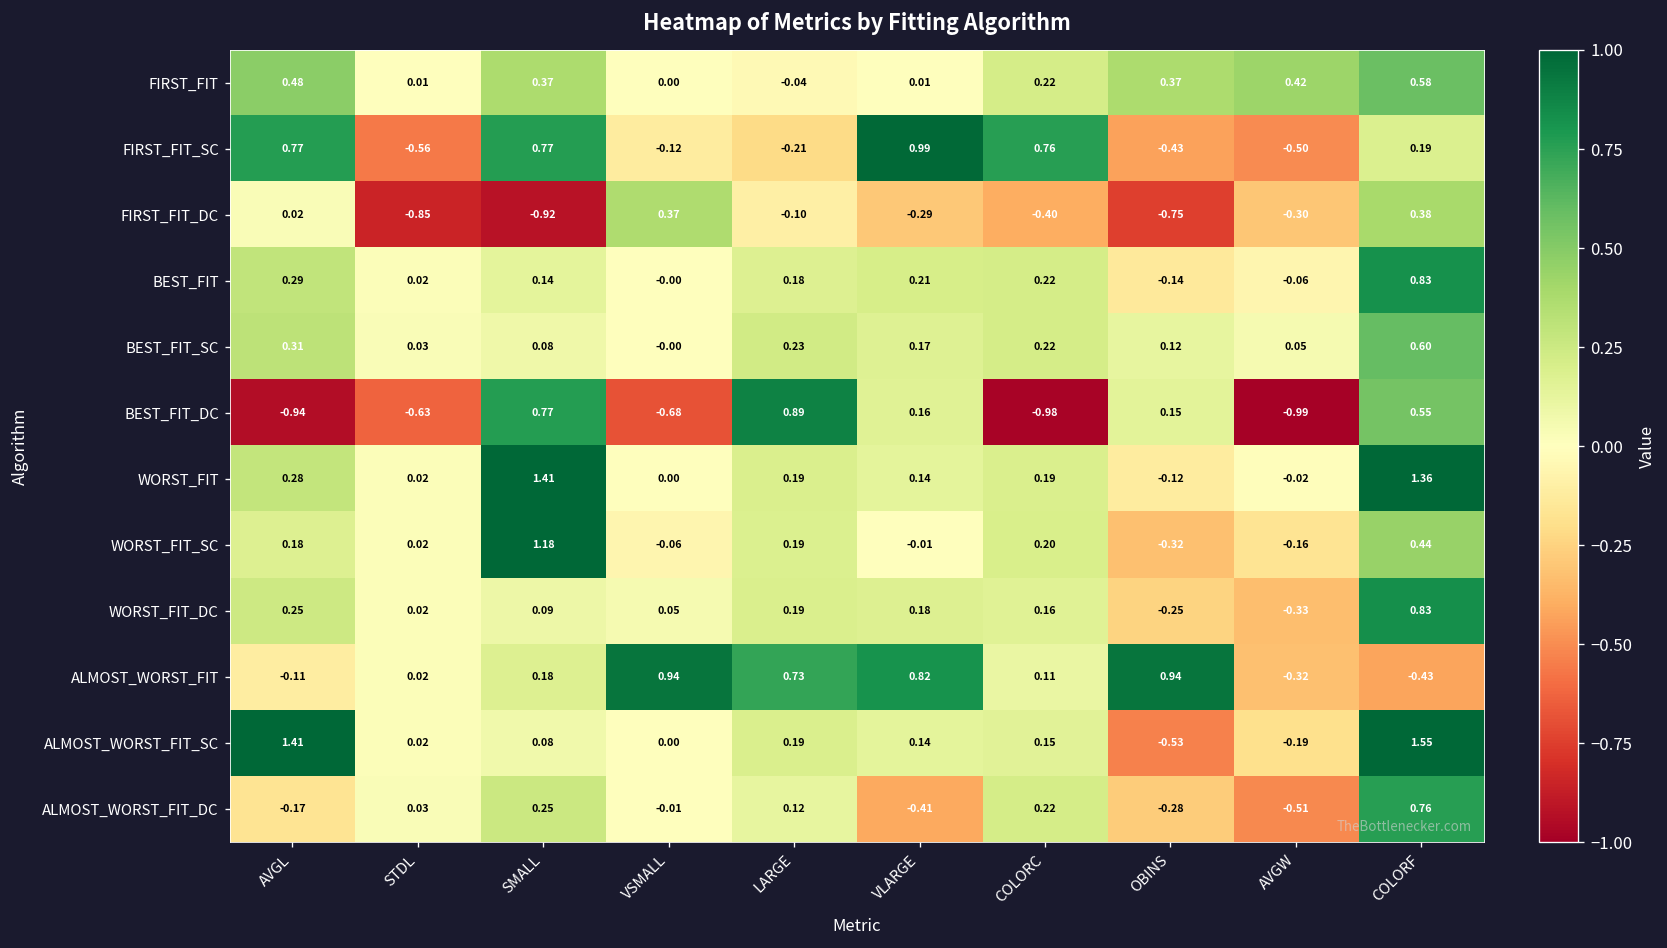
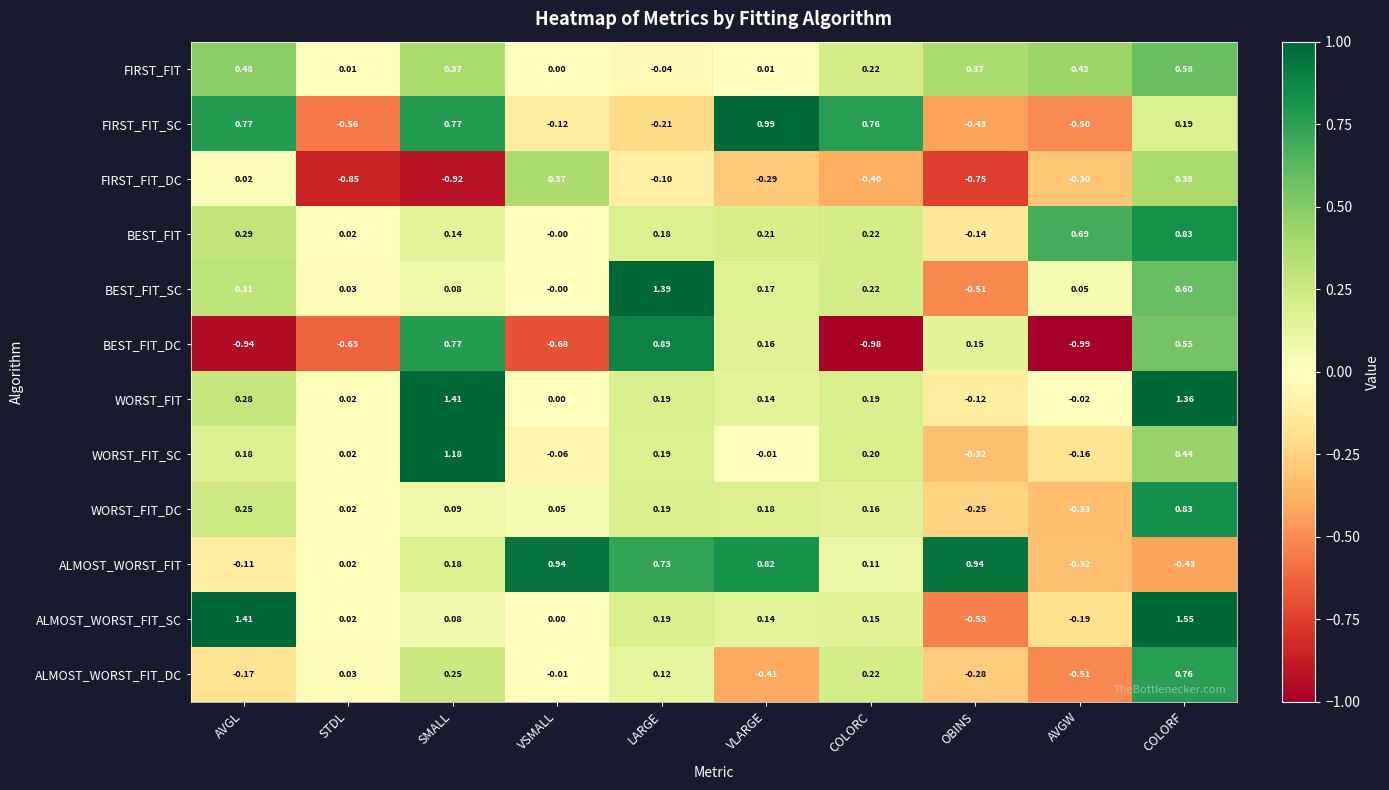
  {
    "FIRST_FIT": {
      "AVGL": 0.48,
      "STDL": 0.01,
      "SMALL": 0.37,
      "VSMALL": 0.00,
      "LARGE": -0.04,
      "VLARGE": 0.01,
      "COLORC": 0.22,
      "OBINS": 0.37,
      "AVGW": 0.42,
      "COLORF": 0.58
    },
    "FIRST_FIT_SC": {
      "AVGL": 0.77,
      "STDL": -0.56,
      "SMALL": 0.77,
      "VSMALL": -0.12,
      "LARGE": -0.21,
      "VLARGE": 0.99,
      "COLORC": 0.76,
      "OBINS": -0.43,
      "AVGW": -0.50,
      "COLORF": 0.19
    },
    "FIRST_FIT_DC": {
      "AVGL": 0.02,
      "STDL": -0.85,
      "SMALL": -0.92,
      "VSMALL": 0.37,
      "LARGE": -0.10,
      "VLARGE": -0.29,
      "COLORC": -0.40,
      "OBINS": -0.75,
      "AVGW": -0.30,
      "COLORF": 0.38
    },
    "BEST_FIT": {
      "AVGL": 0.29,
      "STDL": 0.02,
      "SMALL": 0.14,
      "VSMALL": -0.00,
      "LARGE": 0.18,
      "VLARGE": 0.21,
      "COLORC": 0.22,
      "OBINS": -0.14,
-     "AVGW": -0.06,
+     "AVGW": 0.69,
      "COLORF": 0.83
    },
    "BEST_FIT_SC": {
      "AVGL": 0.31,
      "STDL": 0.03,
      "SMALL": 0.08,
      "VSMALL": -0.00,
-     "LARGE": 0.23,
+     "LARGE": 1.39,
      "VLARGE": 0.17,
      "COLORC": 0.22,
-     "OBINS": 0.12,
+     "OBINS": -0.51,
      "AVGW": 0.05,
      "COLORF": 0.60
    },
    "BEST_FIT_DC": {
      "AVGL": -0.94,
      "STDL": -0.63,
      "SMALL": 0.77,
      "VSMALL": -0.68,
      "LARGE": 0.89,
      "VLARGE": 0.16,
      "COLORC": -0.98,
      "OBINS": 0.15,
      "AVGW": -0.99,
      "COLORF": 0.55
    },
    "WORST_FIT": {
      "AVGL": 0.28,
      "STDL": 0.02,
      "SMALL": 1.41,
      "VSMALL": 0.00,
      "LARGE": 0.19,
      "VLARGE": 0.14,
      "COLORC": 0.19,
      "OBINS": -0.12,
      "AVGW": -0.02,
      "COLORF": 1.36
    },
    "WORST_FIT_SC": {
      "AVGL": 0.18,
      "STDL": 0.02,
      "SMALL": 1.18,
      "VSMALL": -0.06,
      "LARGE": 0.19,
      "VLARGE": -0.01,
      "COLORC": 0.20,
      "OBINS": -0.32,
      "AVGW": -0.16,
      "COLORF": 0.44
    },
    "WORST_FIT_DC": {
      "AVGL": 0.25,
      "STDL": 0.02,
      "SMALL": 0.09,
      "VSMALL": 0.05,
      "LARGE": 0.19,
      "VLARGE": 0.18,
      "COLORC": 0.16,
      "OBINS": -0.25,
      "AVGW": -0.33,
      "COLORF": 0.83
    },
    "ALMOST_WORST_FIT": {
      "AVGL": -0.11,
      "STDL": 0.02,
      "SMALL": 0.18,
      "VSMALL": 0.94,
      "LARGE": 0.73,
      "VLARGE": 0.82,
      "COLORC": 0.11,
      "OBINS": 0.94,
      "AVGW": -0.32,
      "COLORF": -0.43
    },
    "ALMOST_WORST_FIT_SC": {
      "AVGL": 1.41,
      "STDL": 0.02,
      "SMALL": 0.08,
      "VSMALL": 0.00,
      "LARGE": 0.19,
      "VLARGE": 0.14,
      "COLORC": 0.15,
      "OBINS": -0.53,
      "AVGW": -0.19,
      "COLORF": 1.55
    },
    "ALMOST_WORST_FIT_DC": {
      "AVGL": -0.17,
      "STDL": 0.03,
      "SMALL": 0.25,
      "VSMALL": -0.01,
      "LARGE": 0.12,
      "VLARGE": -0.41,
      "COLORC": 0.22,
      "OBINS": -0.28,
      "AVGW": -0.51
    }
  }
